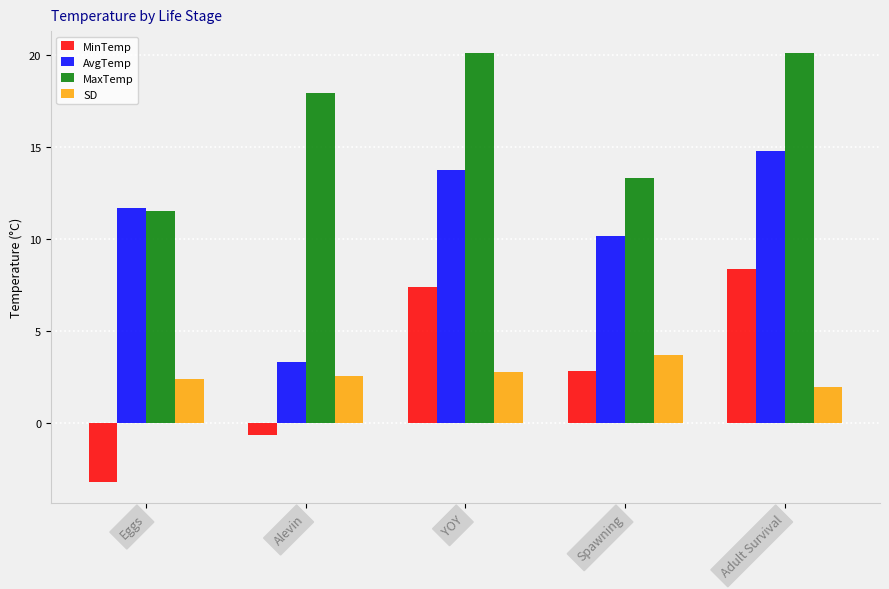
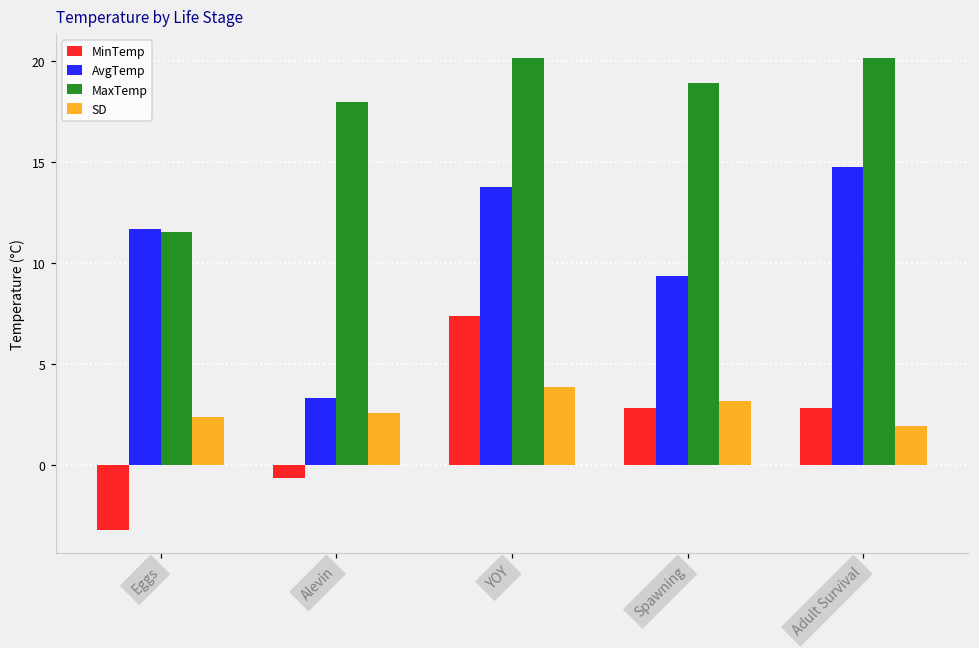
  {
    "MinTemp": {
      "Eggs": -3.2,
      "Alevin": -0.6,
      "YOY": 7.4,
      "Spawning": 2.8,
-     "Adult Survival": 8.4
+     "Adult Survival": 2.8
    },
    "AvgTemp": {
      "Eggs": 11.7,
      "Alevin": 3.3,
      "YOY": 13.8,
-     "Spawning": 10.1,
+     "Spawning": 9.3,
      "Adult Survival": 14.8
    },
    "MaxTemp": {
      "Eggs": 11.5,
      "Alevin": 18.0,
      "YOY": 20.1,
-     "Spawning": 13.3,
+     "Spawning": 18.9,
      "Adult Survival": 20.1
    },
    "SD": {
      "Eggs": 2.4,
      "Alevin": 2.6,
-     "YOY": 2.8,
-     "Spawning": 3.7,
+     "YOY": 3.9,
+     "Spawning": 3.2,
      "Adult Survival": 2.0
    }
  }
